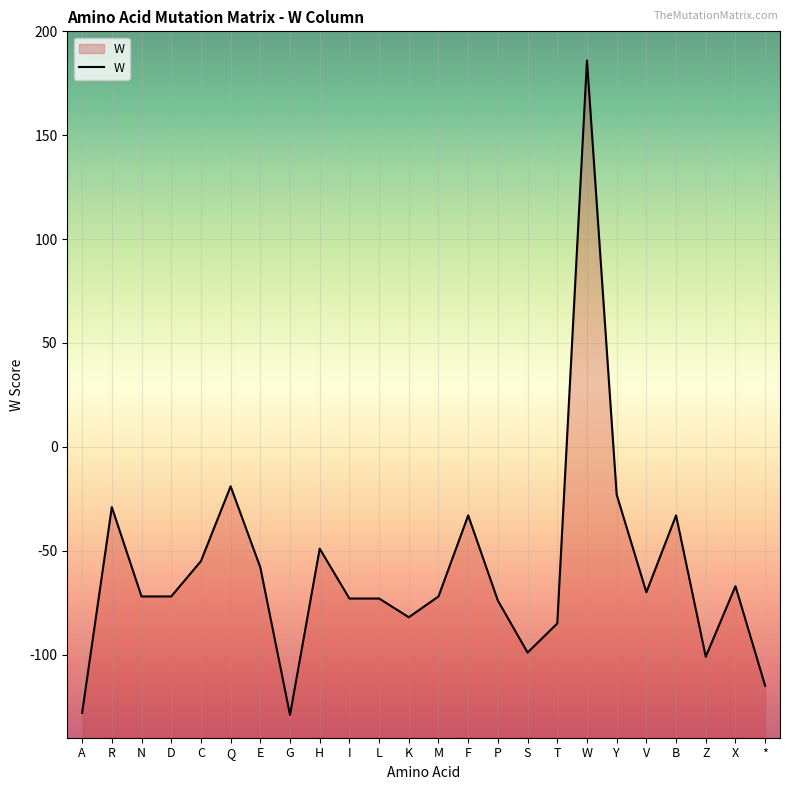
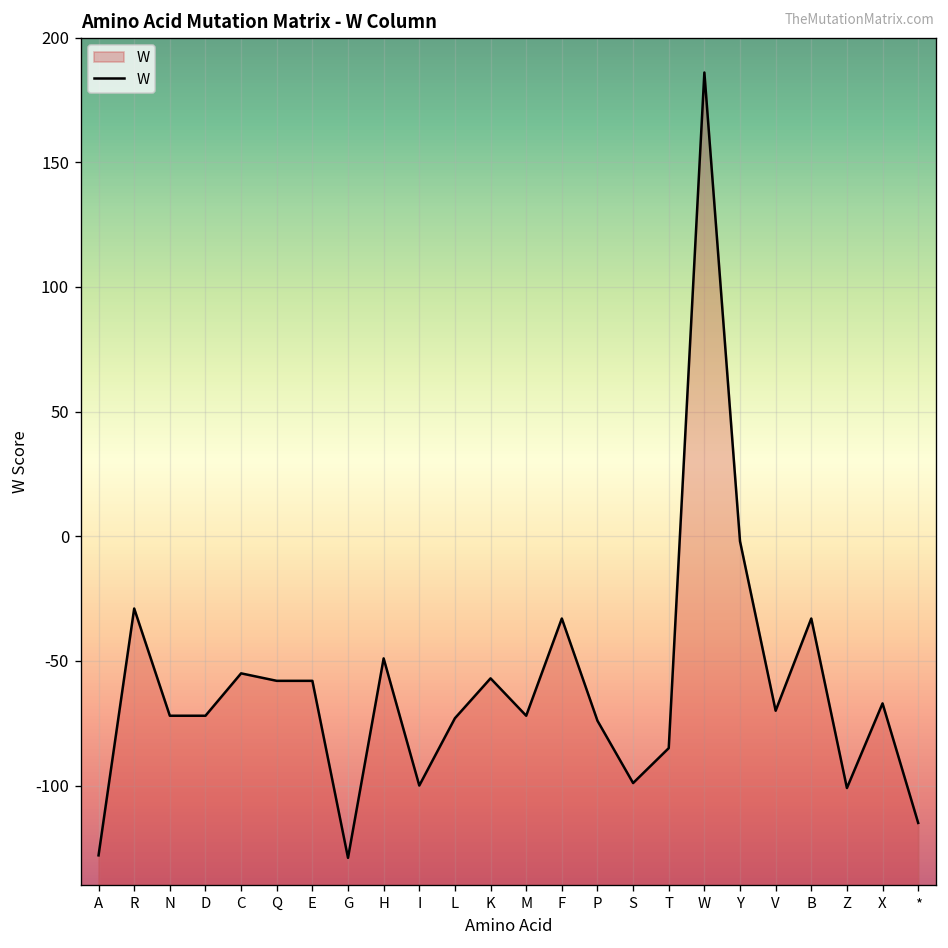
  {
    "A": -128,
    "R": -29,
    "N": -72,
    "D": -72,
    "C": -55,
-   "Q": -19,
+   "Q": -58,
    "E": -58,
    "G": -129,
    "H": -49,
-   "I": -73,
+   "I": -100,
    "L": -73,
-   "K": -82,
+   "K": -57,
    "M": -72,
    "F": -33,
    "P": -74,
    "S": -99,
    "T": -85,
    "W": 186,
-   "Y": -23,
+   "Y": -2,
    "V": -70,
    "B": -33,
    "Z": -101,
    "X": -67,
    "*": -115
  }
